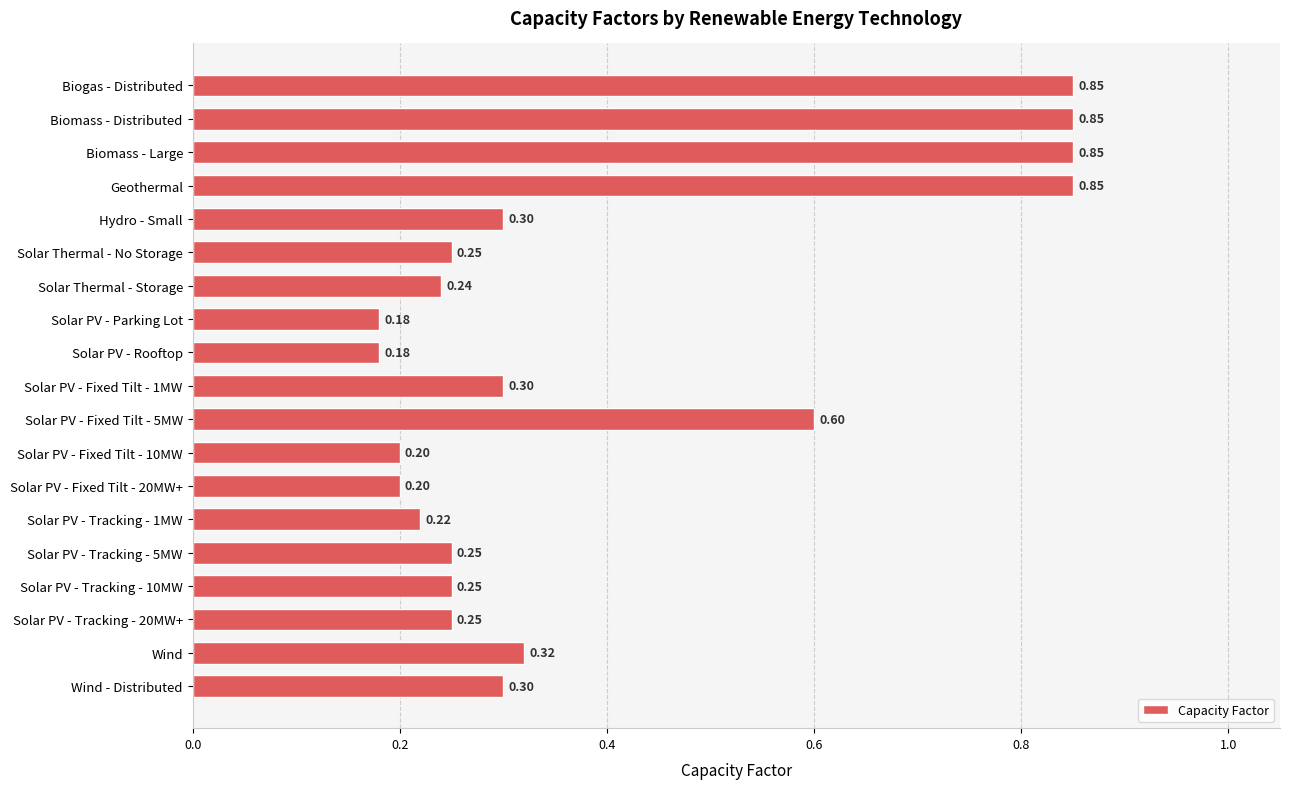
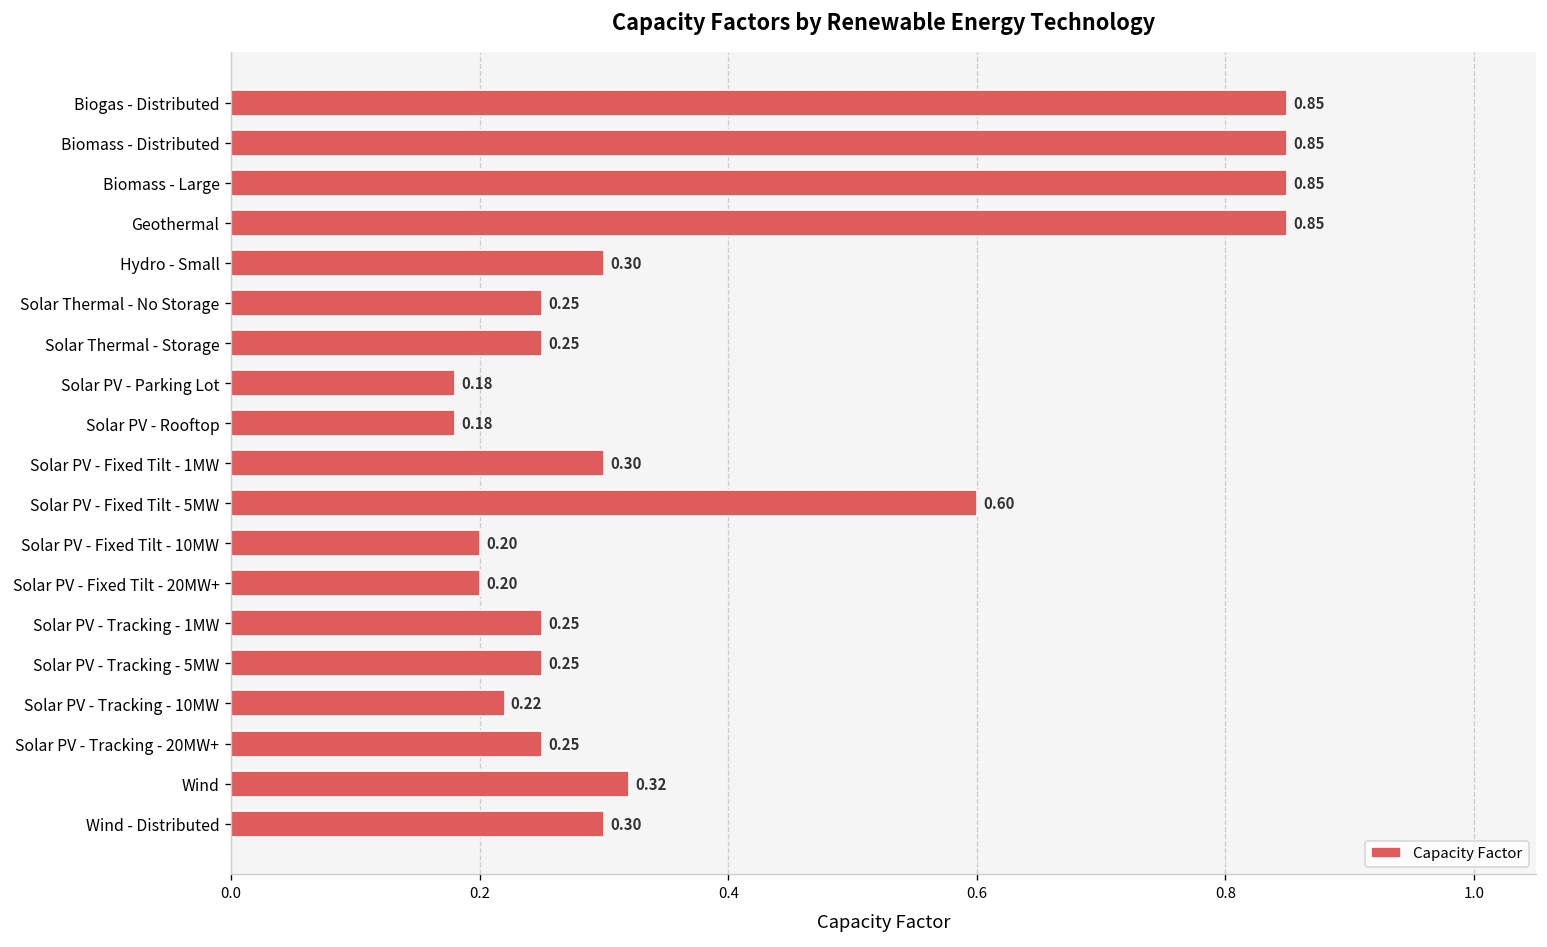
  {
    "Biogas - Distributed": 0.85,
    "Biomass - Distributed": 0.85,
    "Biomass - Large": 0.85,
    "Geothermal": 0.85,
    "Hydro - Small": 0.30,
    "Solar Thermal - No Storage": 0.25,
-   "Solar Thermal - Storage": 0.24,
+   "Solar Thermal - Storage": 0.25,
    "Solar PV - Parking Lot": 0.18,
    "Solar PV - Rooftop": 0.18,
    "Solar PV - Fixed Tilt - 1MW": 0.30,
    "Solar PV - Fixed Tilt - 5MW": 0.60,
    "Solar PV - Fixed Tilt - 10MW": 0.20,
    "Solar PV - Fixed Tilt - 20MW+": 0.20,
-   "Solar PV - Tracking - 1MW": 0.22,
+   "Solar PV - Tracking - 1MW": 0.25,
    "Solar PV - Tracking - 5MW": 0.25,
-   "Solar PV - Tracking - 10MW": 0.25,
+   "Solar PV - Tracking - 10MW": 0.22,
    "Solar PV - Tracking - 20MW+": 0.25,
    "Wind": 0.32,
    "Wind - Distributed": 0.30
  }
